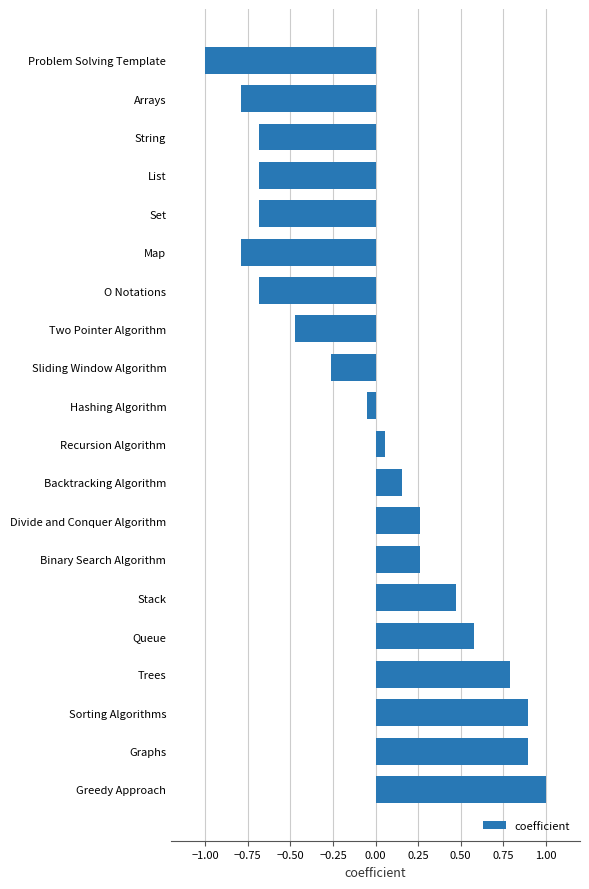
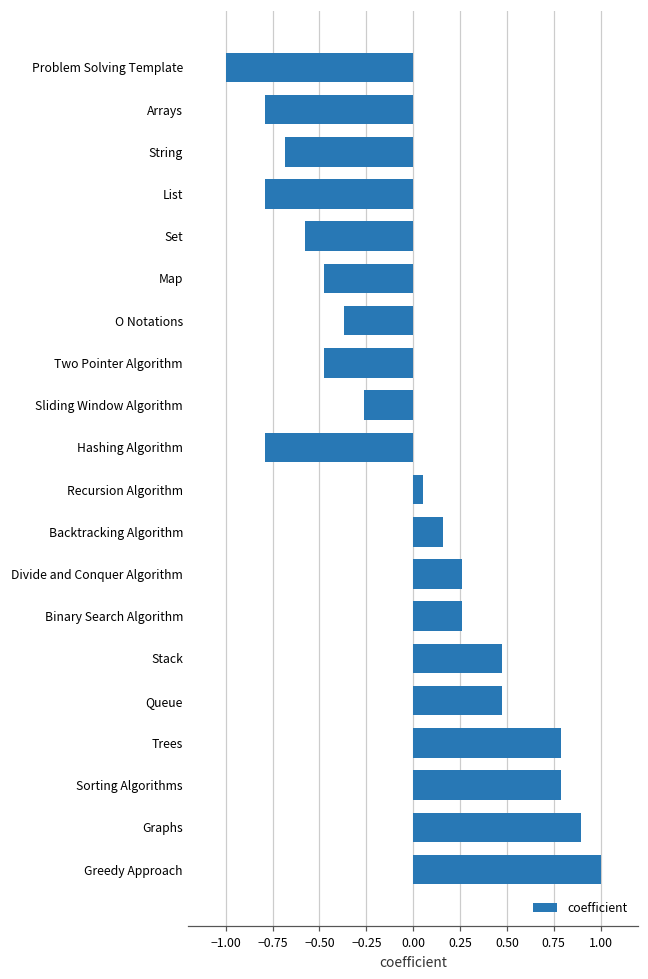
  {
    "Problem Solving Template": -1.00,
    "Arrays": -0.79,
    "String": -0.68,
-   "List": -0.68,
-   "Set": -0.68,
-   "Map": -0.79,
-   "O Notations": -0.68,
+   "List": -0.79,
+   "Set": -0.58,
+   "Map": -0.47,
+   "O Notations": -0.37,
    "Two Pointer Algorithm": -0.47,
    "Sliding Window Algorithm": -0.26,
-   "Hashing Algorithm": -0.05,
+   "Hashing Algorithm": -0.79,
    "Recursion Algorithm": 0.05,
    "Backtracking Algorithm": 0.16,
    "Divide and Conquer Algorithm": 0.26,
    "Binary Search Algorithm": 0.26,
    "Stack": 0.47,
-   "Queue": 0.58,
+   "Queue": 0.47,
    "Trees": 0.79,
-   "Sorting Algorithms": 0.89,
+   "Sorting Algorithms": 0.79,
    "Graphs": 0.89,
    "Greedy Approach": 1.00
  }
